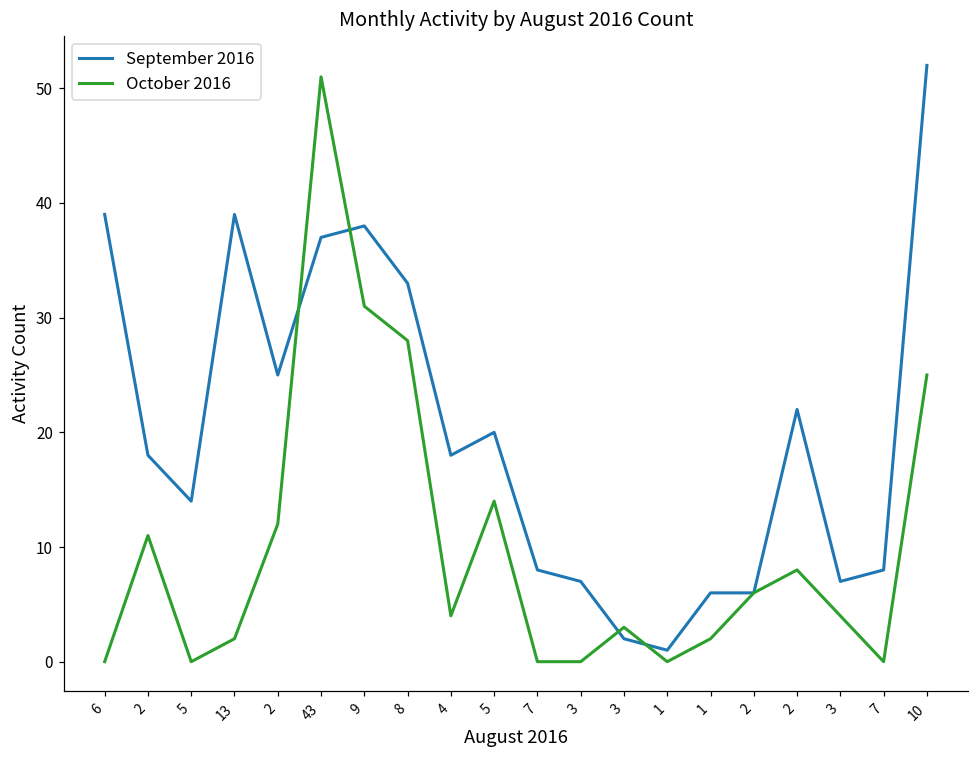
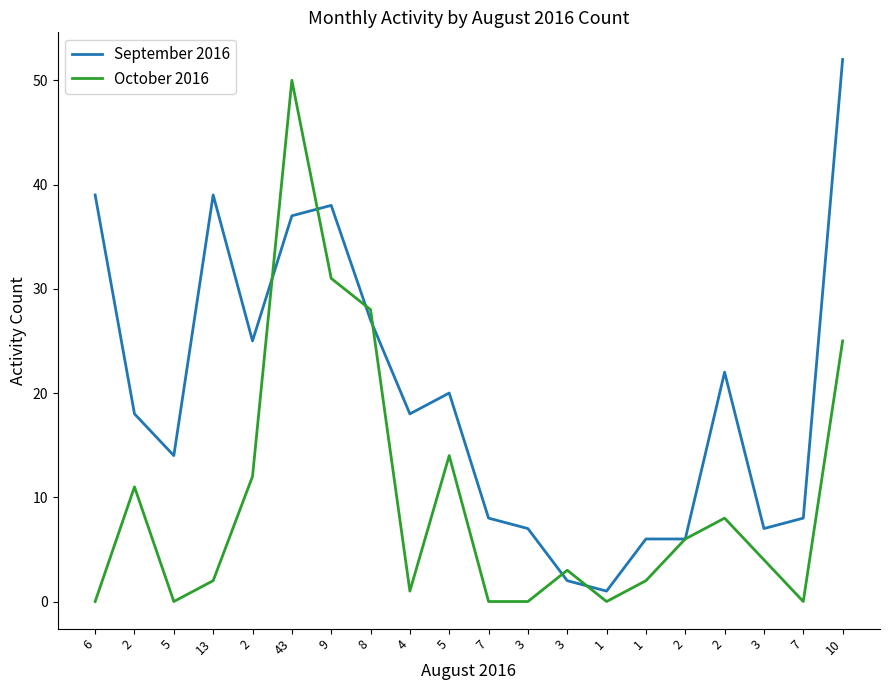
  {
    "September 2016": {
      "6": 39,
      "13": 39,
      "43": 37,
      "9": 38,
-     "8": 33,
+     "8": 27,
      "4": 18,
      "10": 52
    },
    "October 2016": {
      "6": 0,
      "13": 2,
-     "43": 51,
+     "43": 50,
      "9": 31,
      "8": 28,
-     "4": 4,
+     "4": 1,
      "10": 25
    }
  }
